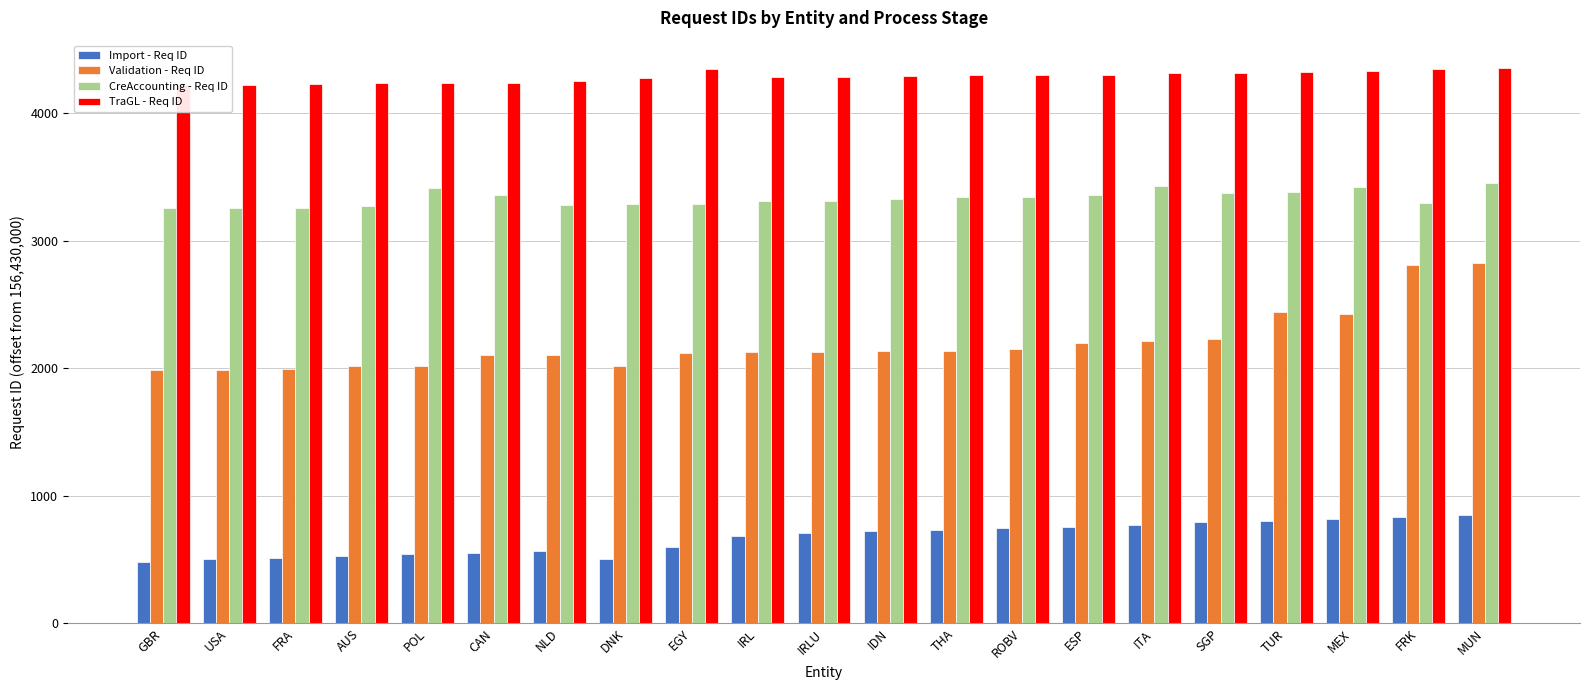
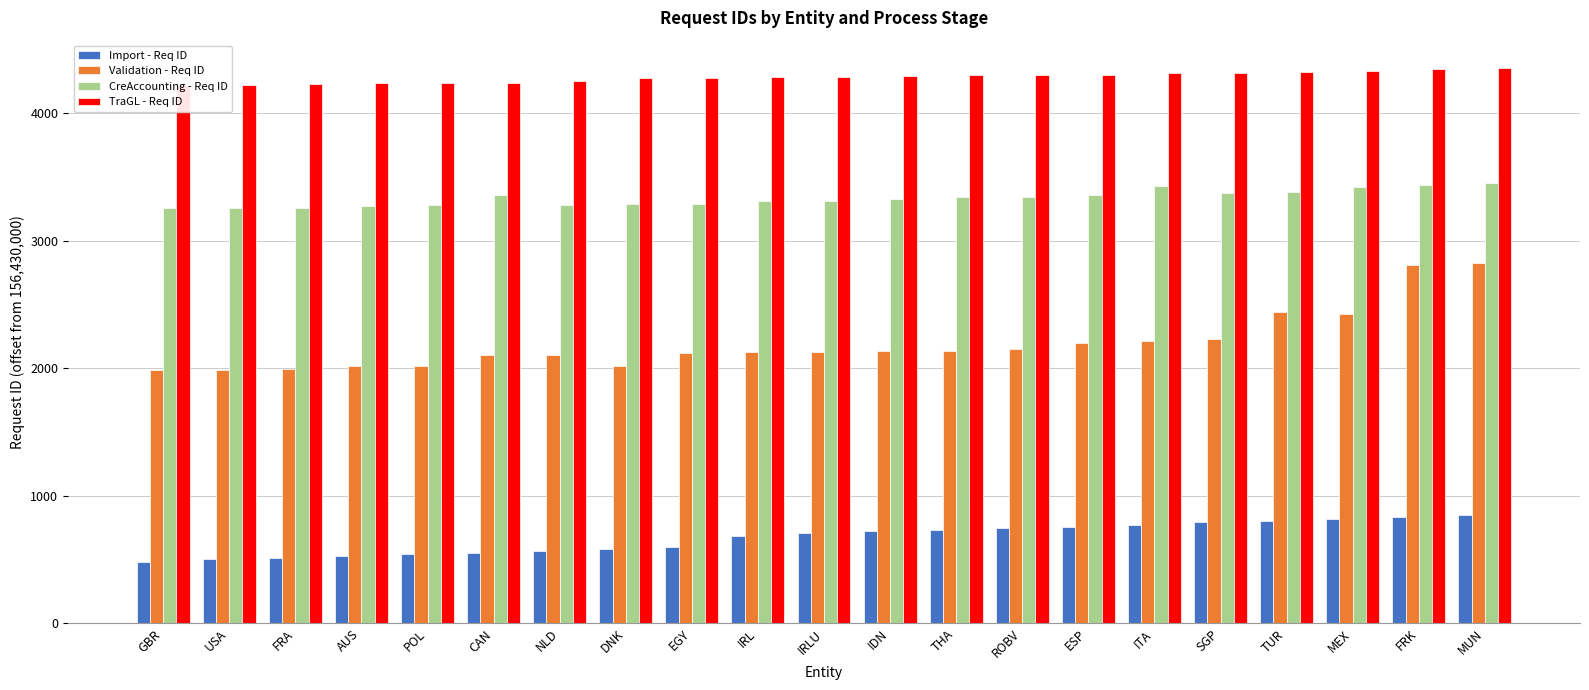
  {
    "Import - Req ID": {
      "GBR": 480,
      "USA": 500,
      "FRA": 520,
      "AUS": 530,
      "POL": 540,
      "CAN": 550,
      "NLD": 570,
-     "DNK": 510,
+     "DNK": 590,
      "EGY": 600,
      "IRL": 690,
      "IRLU": 710,
      "IDN": 720,
      "THA": 730,
      "ROBV": 750,
      "ESP": 760,
      "ITA": 770,
      "SGP": 790,
      "TUR": 800,
      "MEX": 820,
      "FRK": 840,
      "MUN": 850
    },
    "Validation - Req ID": {
      "GBR": 1990,
      "USA": 1990,
      "FRA": 2000,
      "AUS": 2010,
      "POL": 2020,
      "CAN": 2100,
      "NLD": 2110,
      "DNK": 2020,
      "EGY": 2120,
      "IRL": 2130,
      "IRLU": 2130,
      "IDN": 2130,
      "THA": 2140,
      "ROBV": 2150,
      "ESP": 2190,
      "ITA": 2210,
      "SGP": 2230,
      "TUR": 2440,
      "MEX": 2430,
      "FRK": 2810,
      "MUN": 2820
    },
    "CreAccounting - Req ID": {
      "GBR": 3250,
      "USA": 3250,
      "FRA": 3260,
      "AUS": 3270,
-     "POL": 3410,
+     "POL": 3280,
      "CAN": 3360,
      "NLD": 3280,
      "DNK": 3290,
      "EGY": 3290,
      "IRL": 3310,
      "IRLU": 3310,
      "IDN": 3330,
      "THA": 3340,
      "ROBV": 3350,
      "ESP": 3360,
      "ITA": 3430,
      "SGP": 3370,
      "TUR": 3380,
      "MEX": 3420,
-     "FRK": 3300,
+     "FRK": 3440,
      "MUN": 3450
    },
    "TraGL - Req ID": {
      "USA": 4220,
      "FRA": 4220,
      "AUS": 4230,
      "POL": 4240,
      "CAN": 4240,
      "NLD": 4250,
      "DNK": 4270,
-     "EGY": 4340,
+     "EGY": 4280,
      "IRL": 4280,
      "IRLU": 4290,
      "IDN": 4290,
      "THA": 4300,
      "ROBV": 4300,
      "ESP": 4300,
      "ITA": 4310,
      "SGP": 4320,
      "TUR": 4320,
      "MEX": 4330,
      "FRK": 4340,
      "MUN": 4350
    }
  }
